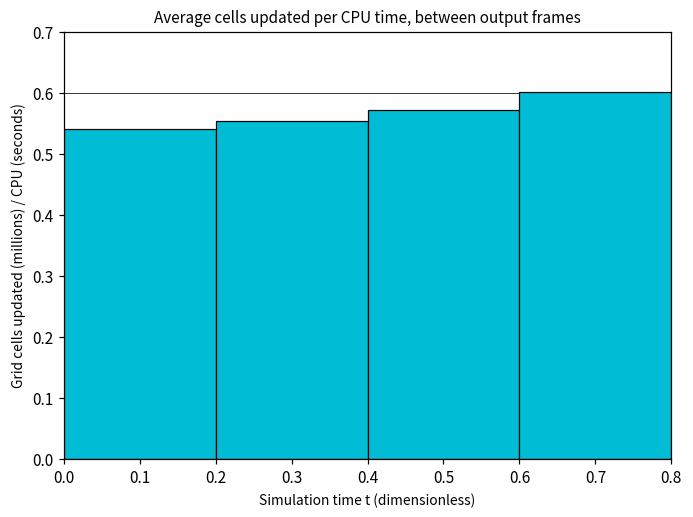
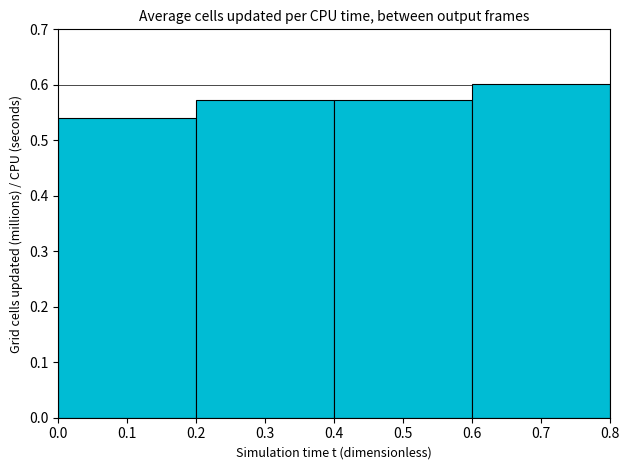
  {
    "0.1": 0.54,
-   "0.3": 0.55,
+   "0.3": 0.57,
    "0.5": 0.57,
    "0.7": 0.60
  }
